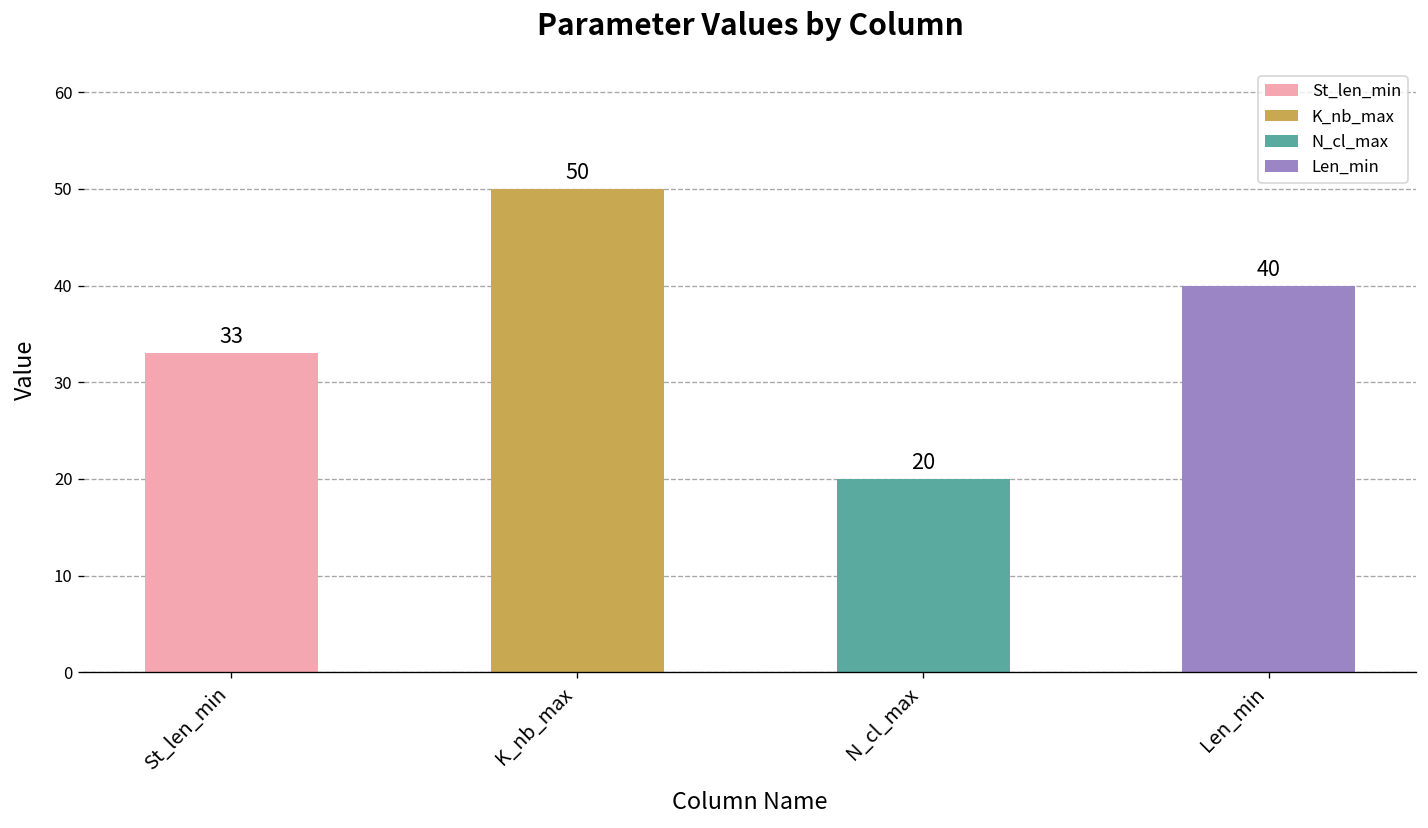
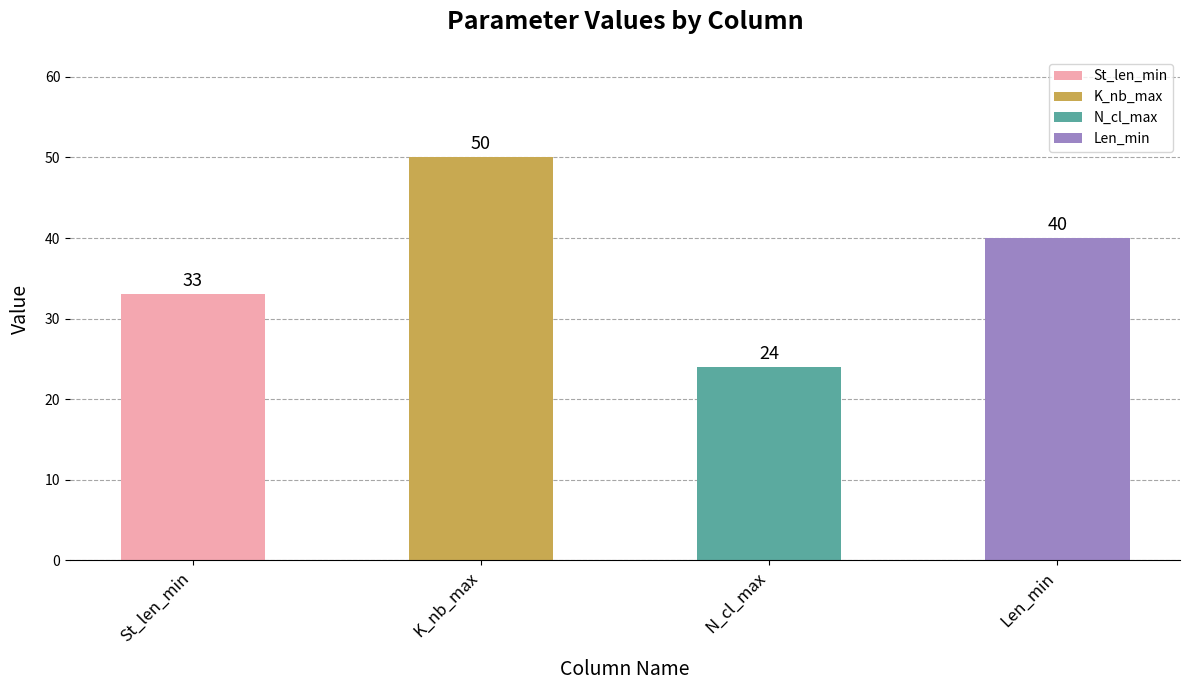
  {
    "St_len_min": 33,
    "K_nb_max": 50,
-   "N_cl_max": 20,
+   "N_cl_max": 24,
    "Len_min": 40
  }
